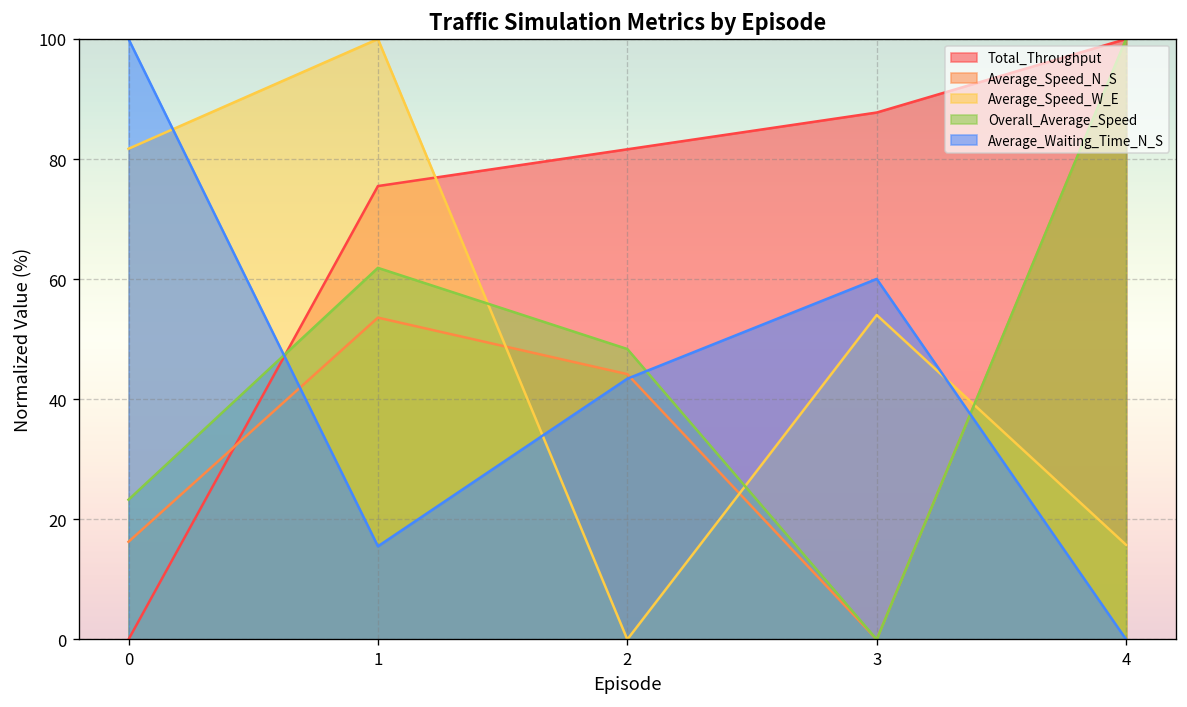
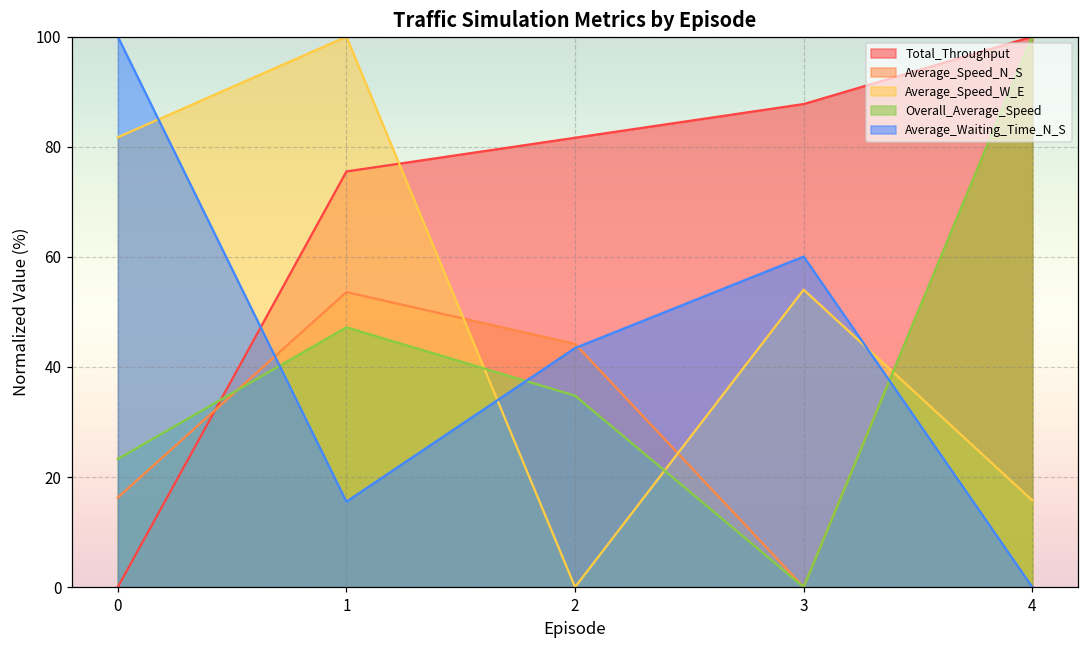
  {
    "Overall_Average_Speed": {
      "0": 23,
-     "1": 62,
-     "2": 48
+     "1": 47,
+     "2": 35
    },
    "Average_Waiting_Time_N_S": {
      "0": 100,
      "1": 16,
      "2": 43,
      "3": 60,
      "4": 0
    }
  }
